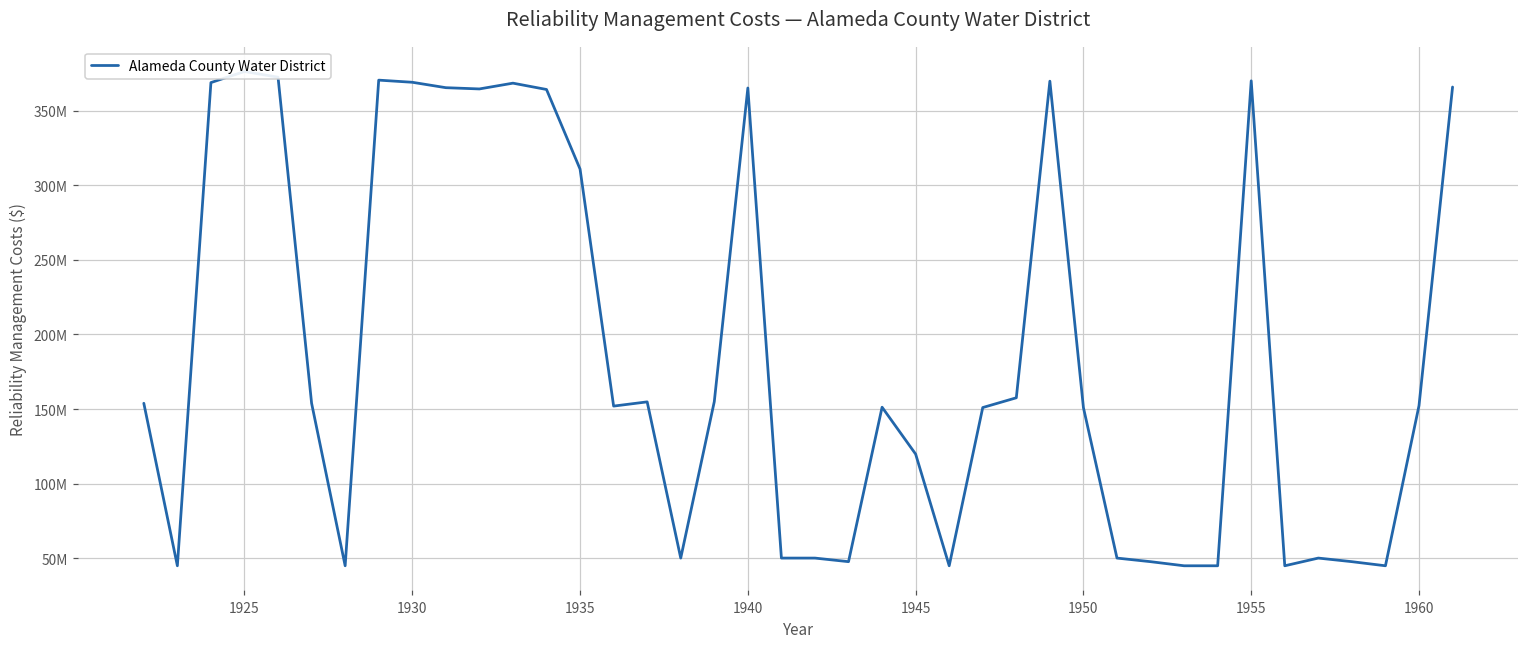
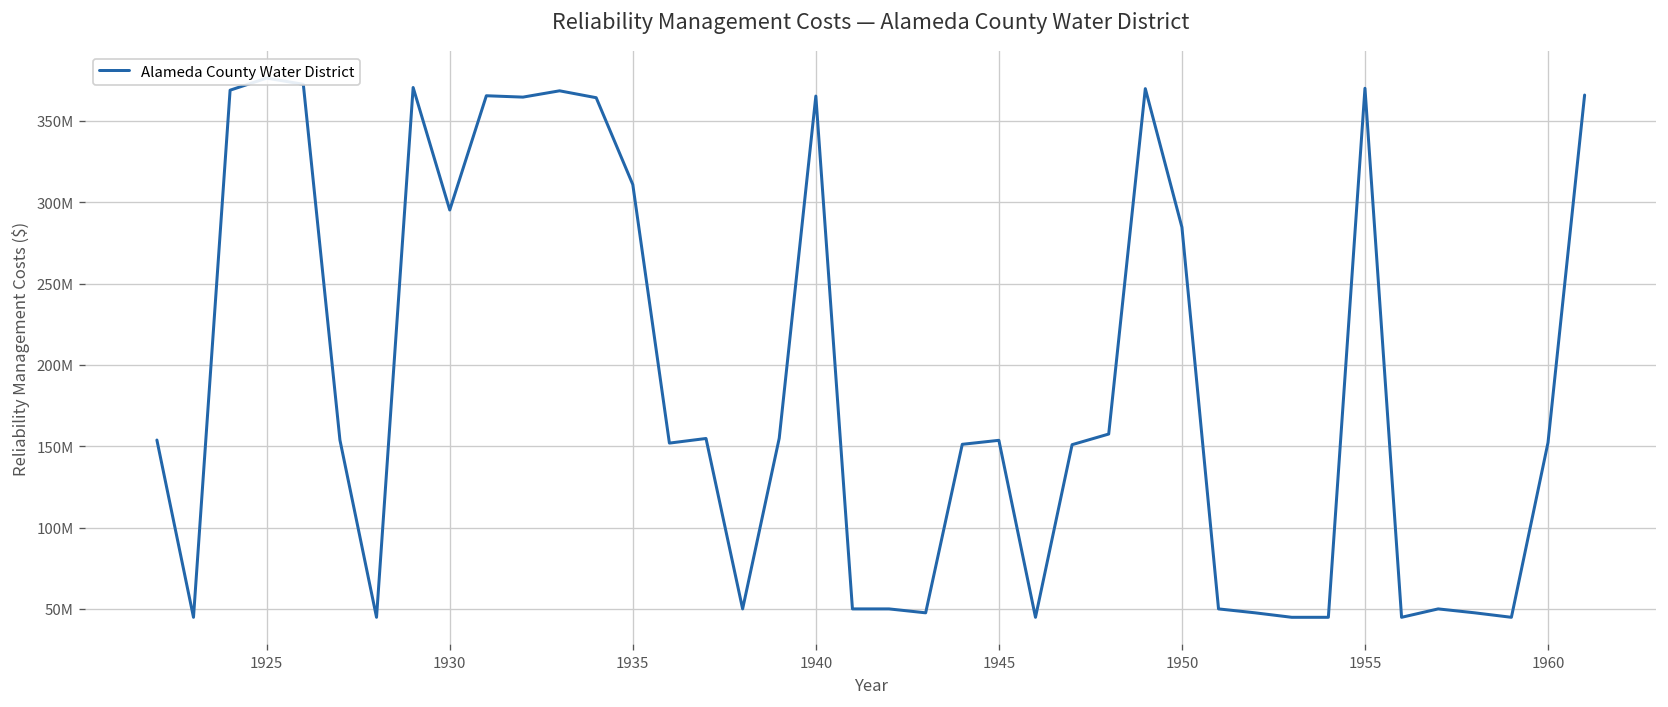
  {
-   "1930": 369000000,
+   "1930": 295000000,
    "1935": 311000000,
    "1940": 365000000,
-   "1945": 120000000,
-   "1950": 151000000,
+   "1945": 154000000,
+   "1950": 285000000,
    "1955": 370000000,
    "1960": 152000000
  }
